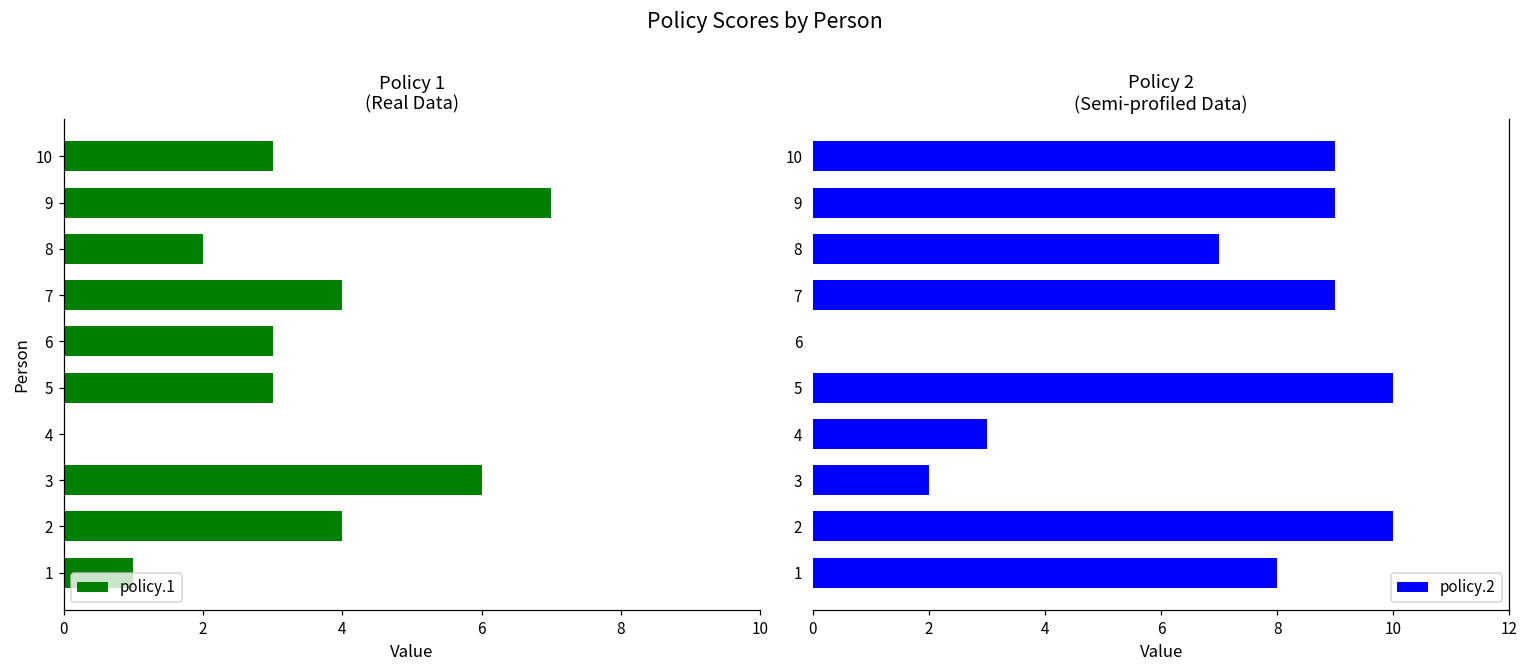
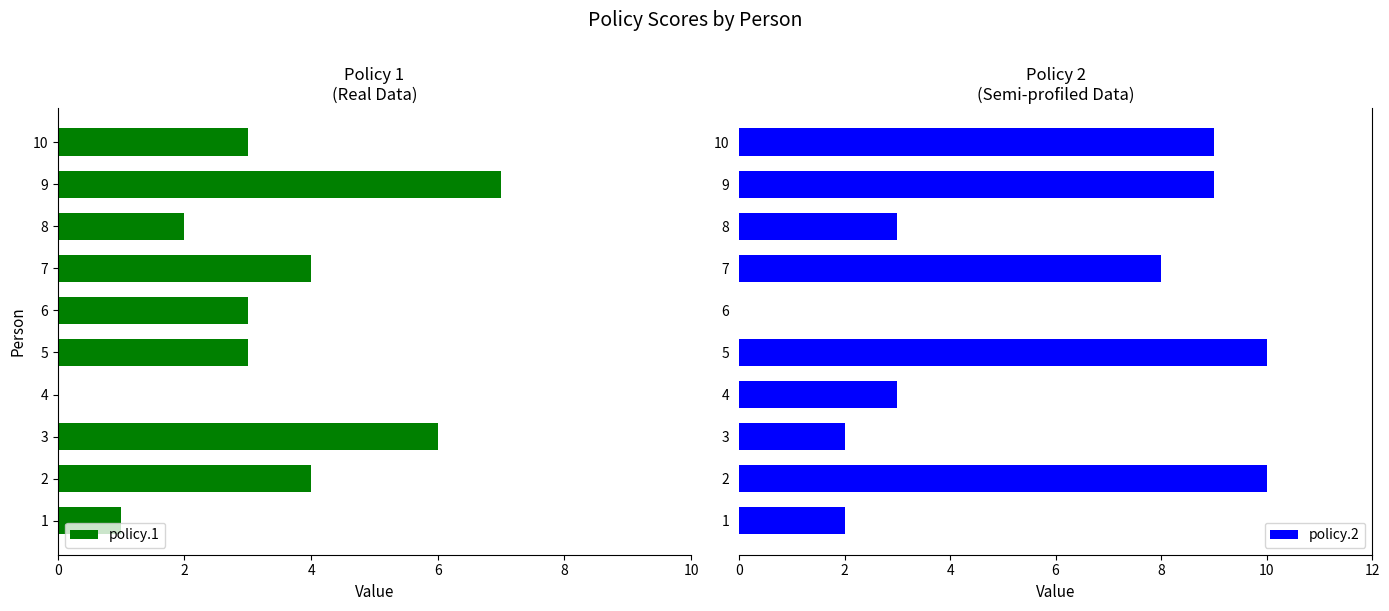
  {
    "Policy 2 (Semi-profiled Data)": {
      "10": 9,
      "9": 9,
-     "8": 7,
-     "7": 9,
+     "8": 3,
+     "7": 8,
      "6": 0,
      "5": 10,
      "4": 3,
      "3": 2,
      "2": 10,
-     "1": 8
+     "1": 2
    }
  }
